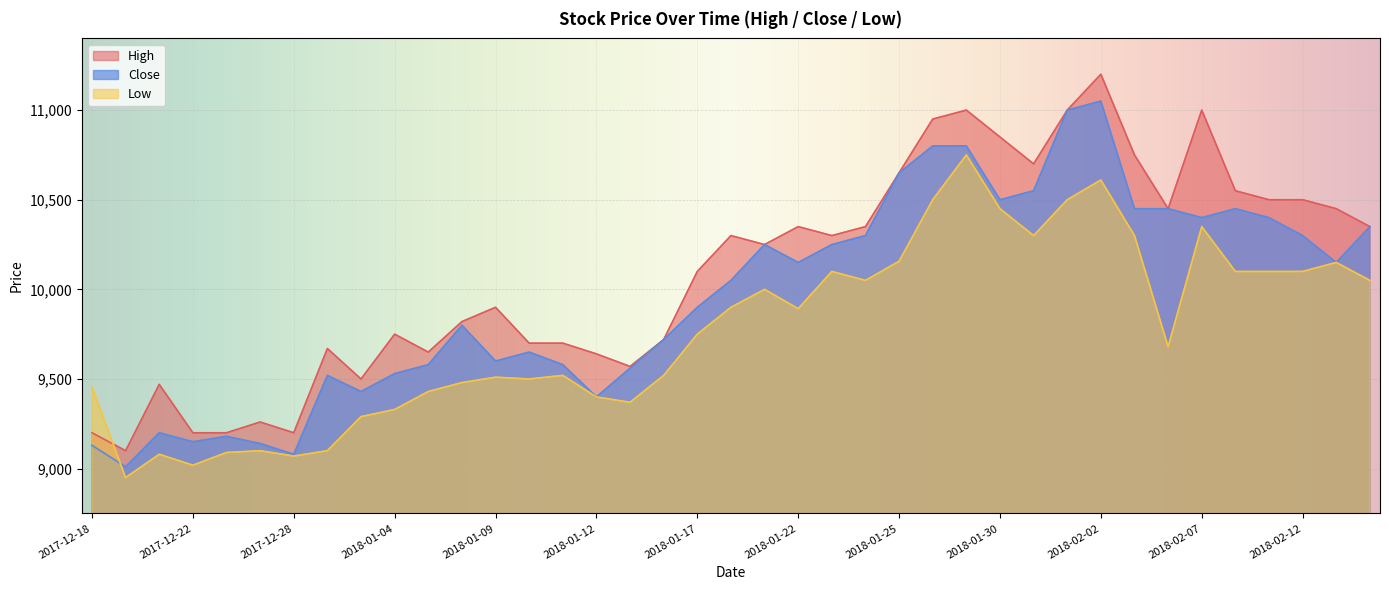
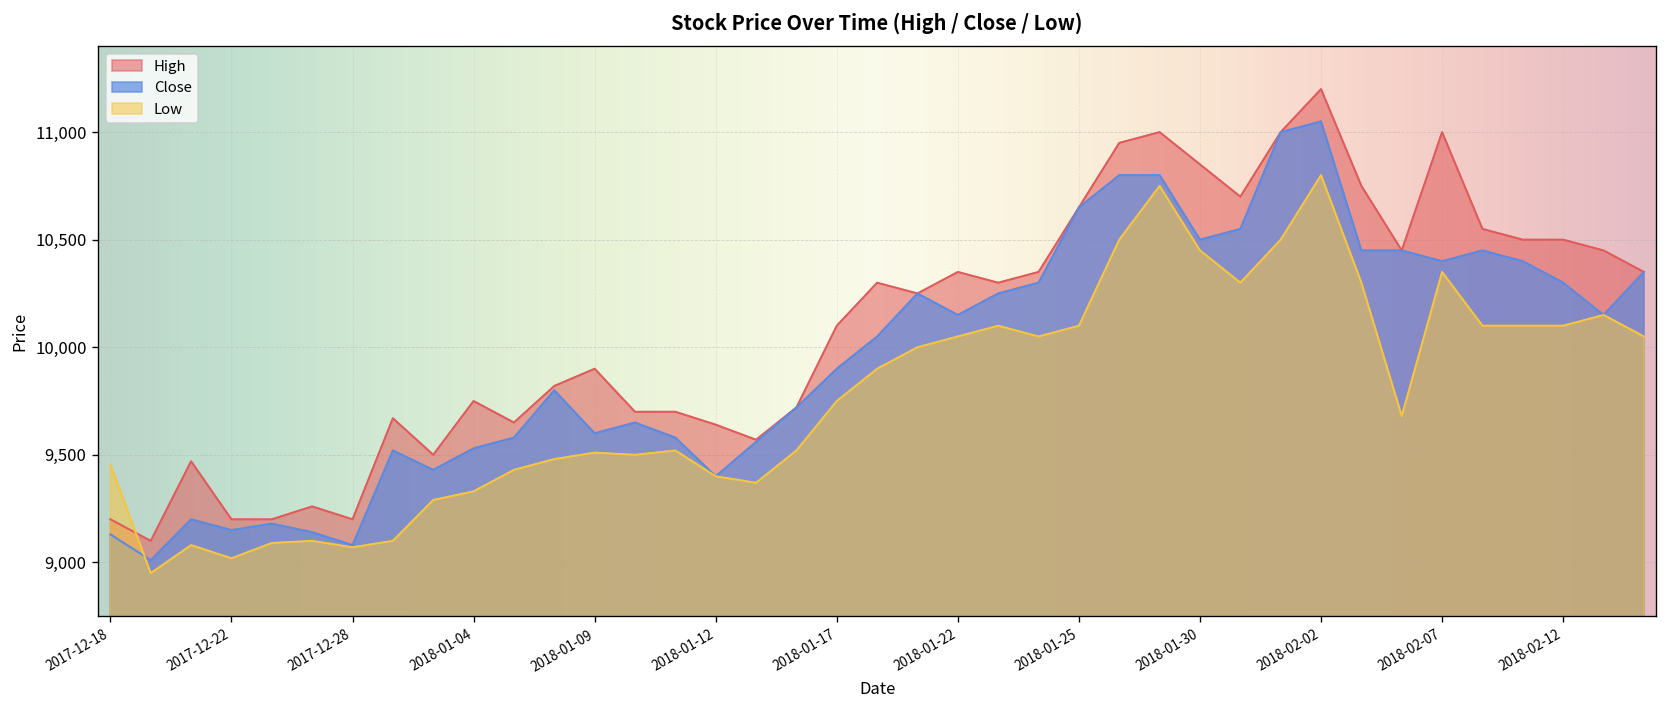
  {
    "High": {
      "2017-12-18": "9,200",
      "2017-12-22": "9,200",
      "2017-12-28": "9,200",
      "2018-01-04": "9,750",
      "2018-01-09": "9,900",
      "2018-01-12": "9,640",
      "2018-01-17": "10,100",
      "2018-01-22": "10,350",
      "2018-01-30": "10,850",
      "2018-02-02": "11,200",
      "2018-02-07": "11,000",
      "2018-02-12": "10,500"
    },
    "Close": {
      "2017-12-18": "9,130",
      "2017-12-22": "9,150",
      "2018-01-04": "9,530",
      "2018-01-09": "9,600",
      "2018-01-17": "9,900",
      "2018-01-22": "10,150",
      "2018-01-30": "10,500",
      "2018-02-02": "11,050",
      "2018-02-07": "10,400",
      "2018-02-12": "10,300"
    },
    "Low": {
      "2017-12-18": "9,460",
      "2017-12-22": "9,020",
      "2018-01-04": "9,330",
      "2018-01-09": "9,510",
      "2018-01-17": "9,750",
-     "2018-01-22": "9,890",
-     "2018-01-25": "10,160",
+     "2018-01-22": "10,050",
+     "2018-01-25": "10,100",
      "2018-01-30": "10,450",
-     "2018-02-02": "10,610",
+     "2018-02-02": "10,800",
      "2018-02-07": "10,350",
      "2018-02-12": "10,100"
    }
  }
